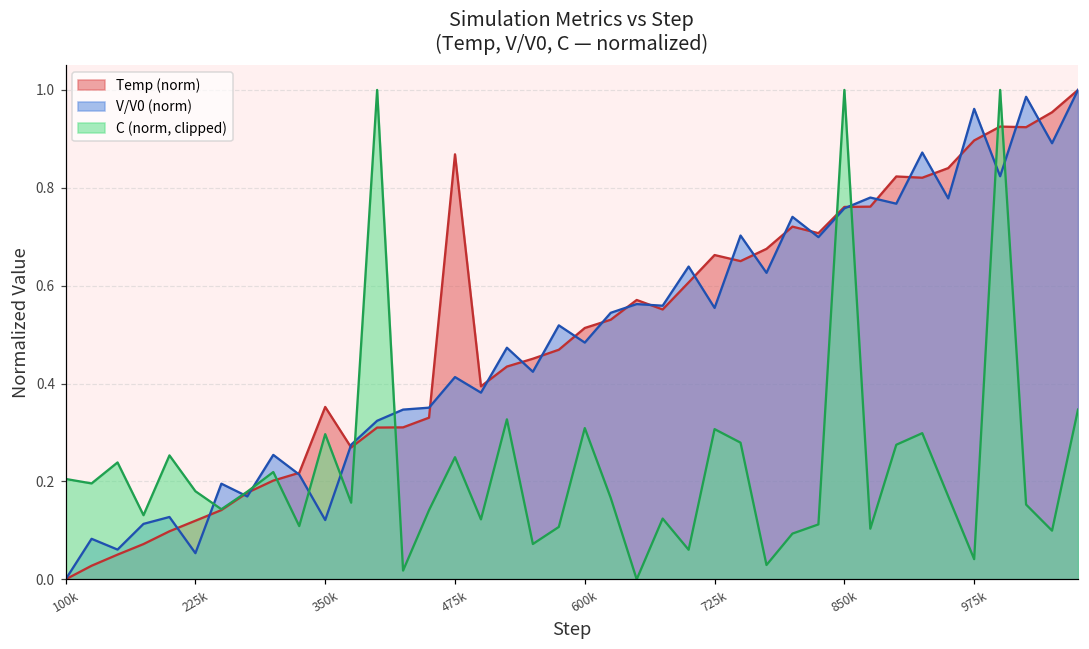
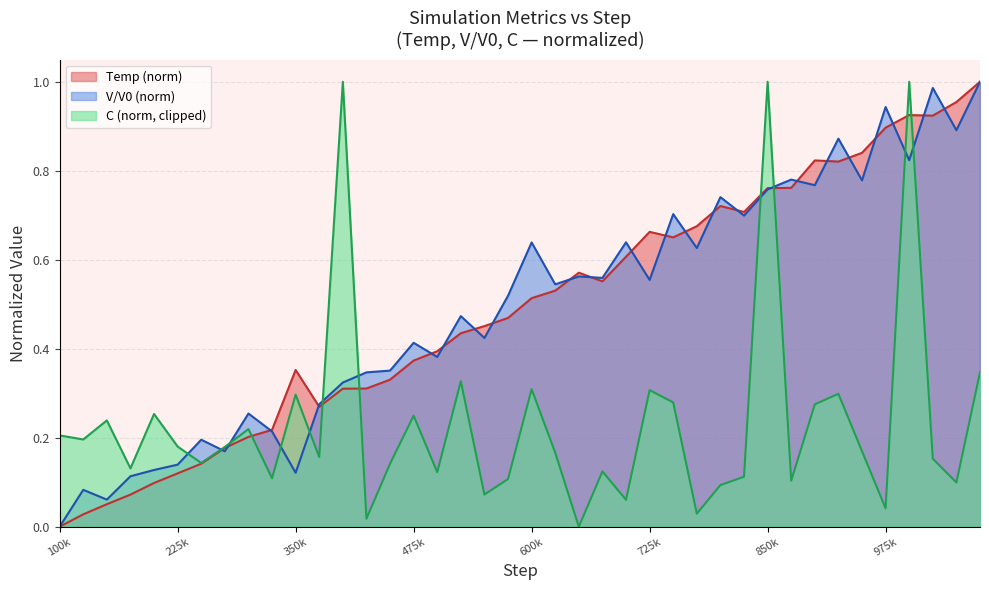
  {
    "Temp (norm)": {
      "225k": 0.12,
      "350k": 0.35,
-     "475k": 0.87,
+     "475k": 0.37,
      "600k": 0.51,
      "725k": 0.66,
      "975k": 0.90
    },
    "V/V0 (norm)": {
-     "225k": 0.05,
+     "225k": 0.14,
      "350k": 0.12,
      "475k": 0.41,
-     "600k": 0.48,
+     "600k": 0.64,
      "725k": 0.55,
-     "975k": 0.96
+     "975k": 0.94
    },
    "C (norm, clipped)": {
      "100k": 0.21,
      "225k": 0.18,
      "350k": 0.30,
      "475k": 0.25,
      "600k": 0.31,
      "725k": 0.31,
      "850k": 1.00,
      "975k": 0.04
    }
  }
